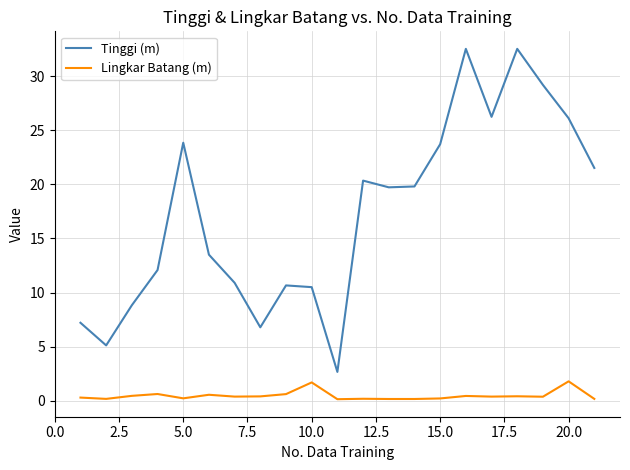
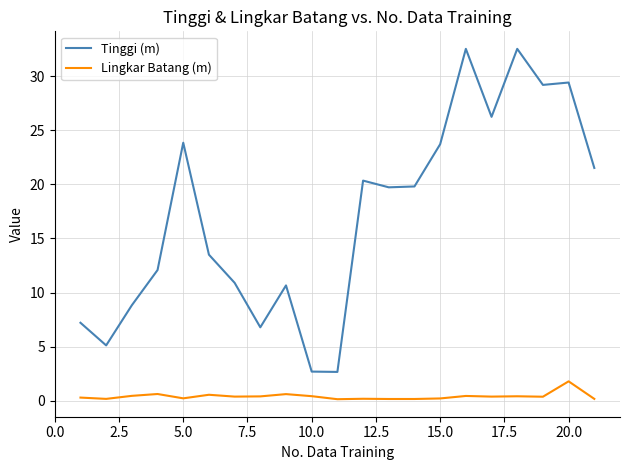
  {
    "Tinggi (m)": {
      "5.0": 23.8,
-     "10.0": 10.5,
+     "10.0": 2.7,
      "15.0": 23.7,
-     "20.0": 26.1
+     "20.0": 29.4
    },
    "Lingkar Batang (m)": {
      "5.0": 0.2,
-     "10.0": 1.7,
+     "10.0": 0.4,
      "15.0": 0.2,
      "20.0": 1.8
    }
  }
